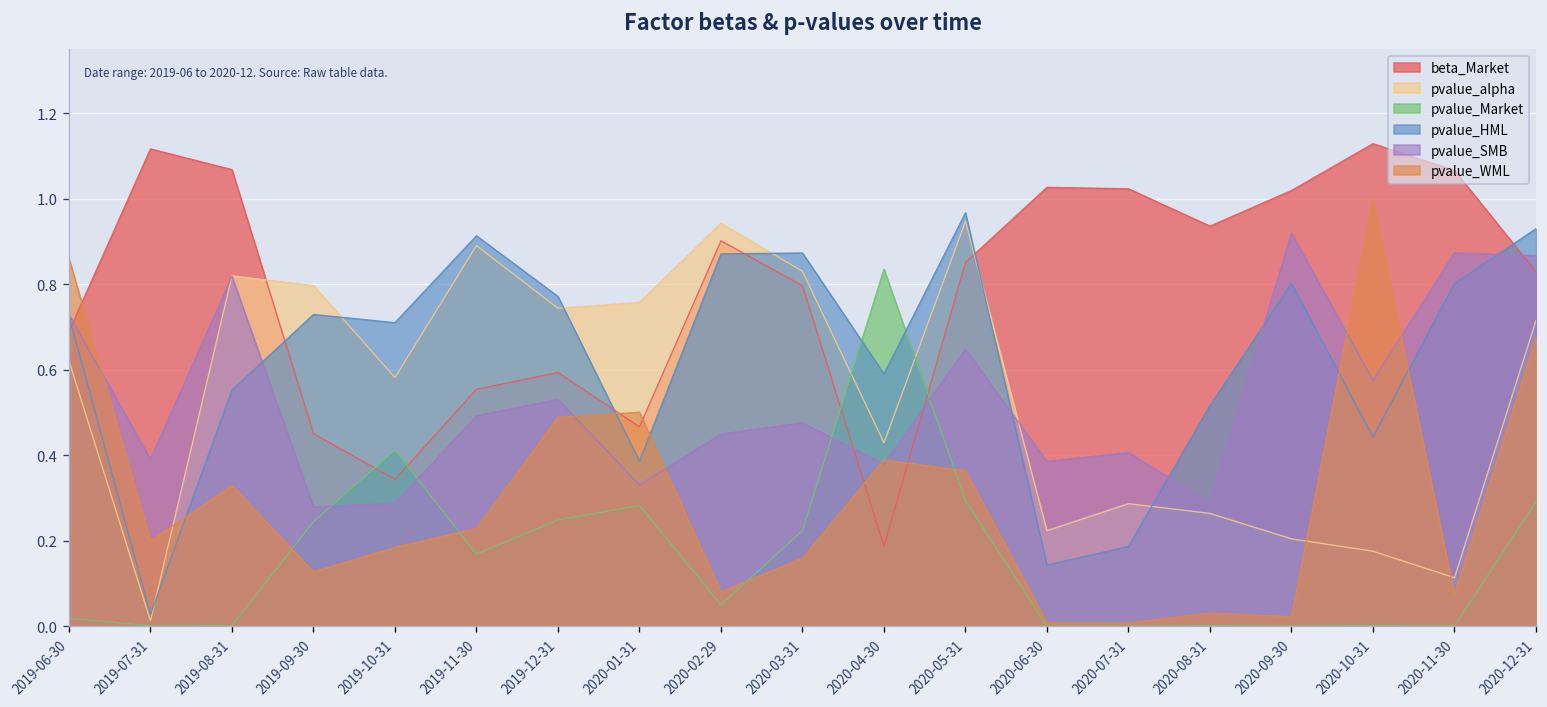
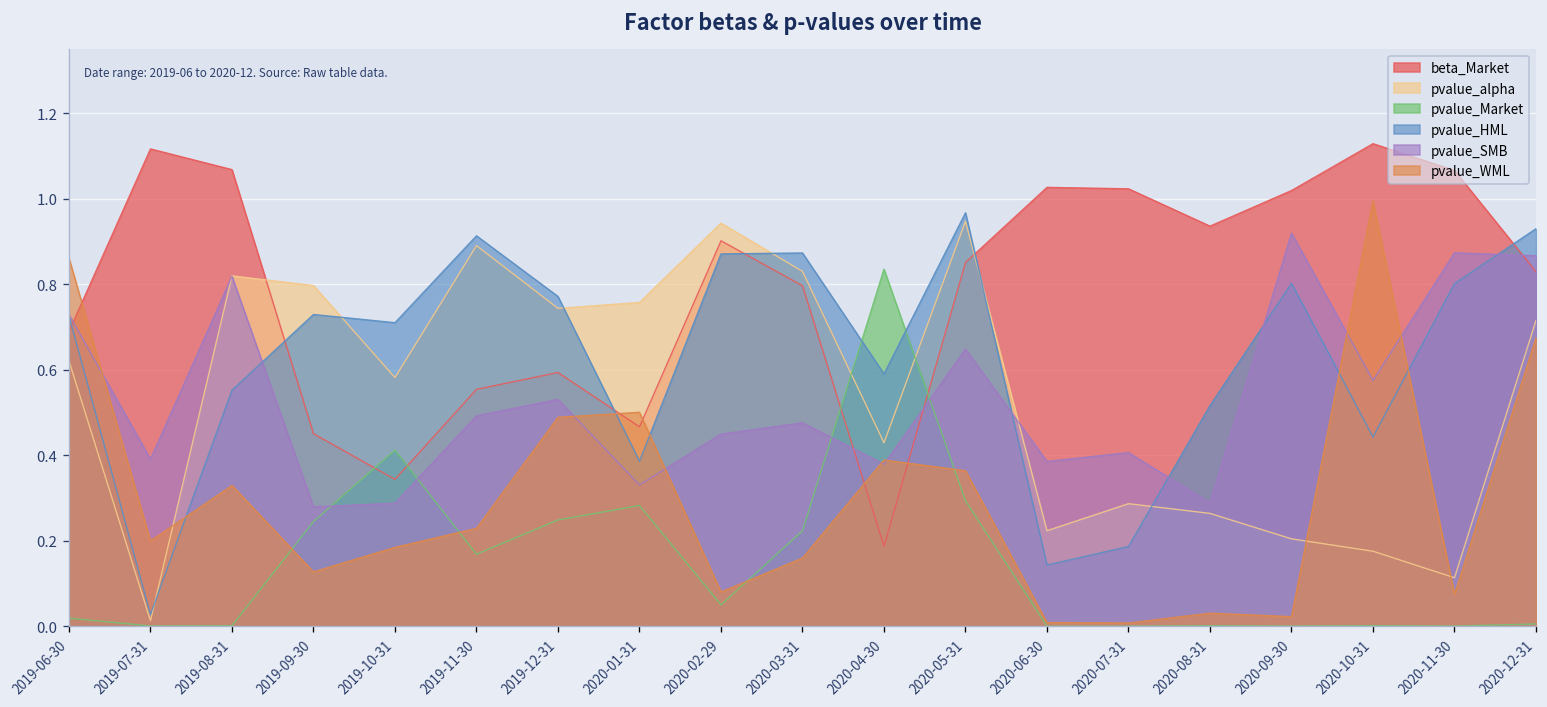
  {
    "pvalue_alpha": {
      "2019-06-30": 0.62,
      "2019-07-31": 0.01,
      "2019-09-30": 0.80,
      "2019-10-31": 0.58,
      "2019-11-30": 0.89,
      "2019-12-31": 0.74,
      "2020-01-31": 0.76,
      "2020-02-29": 0.94,
      "2020-03-31": 0.83,
      "2020-04-30": 0.43,
      "2020-05-31": 0.95,
      "2020-06-30": 0.22,
      "2020-07-31": 0.29,
      "2020-08-31": 0.26,
      "2020-09-30": 0.20,
      "2020-10-31": 0.18,
      "2020-11-30": 0.11,
      "2020-12-31": 0.72
    },
    "pvalue_Market": {
      "2019-06-30": 0.02,
      "2019-07-31": 0.00,
      "2019-08-31": 0.00,
      "2019-09-30": 0.24,
      "2019-10-31": 0.41,
      "2019-11-30": 0.17,
      "2019-12-31": 0.25,
      "2020-01-31": 0.28,
      "2020-02-29": 0.05,
      "2020-03-31": 0.22,
      "2020-04-30": 0.83,
      "2020-05-31": 0.29,
      "2020-06-30": 0.00,
      "2020-07-31": 0.00,
      "2020-08-31": 0.00,
      "2020-09-30": 0.00,
      "2020-10-31": 0.00,
      "2020-11-30": 0.00,
-     "2020-12-31": 0.29
+     "2020-12-31": 0.01
    },
    "pvalue_HML": {
      "2019-07-31": 0.03,
      "2019-08-31": 0.55,
      "2019-09-30": 0.73,
      "2019-10-31": 0.71,
      "2019-11-30": 0.91,
      "2019-12-31": 0.77,
      "2020-01-31": 0.39,
      "2020-02-29": 0.87,
      "2020-03-31": 0.87,
      "2020-04-30": 0.59,
      "2020-05-31": 0.97,
      "2020-06-30": 0.14,
      "2020-07-31": 0.19,
      "2020-08-31": 0.52,
      "2020-09-30": 0.80,
      "2020-10-31": 0.44,
      "2020-11-30": 0.80,
      "2020-12-31": 0.93
    },
    "pvalue_SMB": {
      "2019-07-31": 0.39,
      "2019-09-30": 0.28,
      "2019-10-31": 0.29,
      "2019-11-30": 0.49,
      "2019-12-31": 0.53,
      "2020-01-31": 0.33,
      "2020-02-29": 0.45,
      "2020-03-31": 0.48,
      "2020-04-30": 0.38,
      "2020-05-31": 0.65,
      "2020-06-30": 0.39,
      "2020-07-31": 0.41,
      "2020-08-31": 0.29,
      "2020-09-30": 0.92,
      "2020-10-31": 0.57,
      "2020-11-30": 0.87,
      "2020-12-31": 0.87
    }
  }
